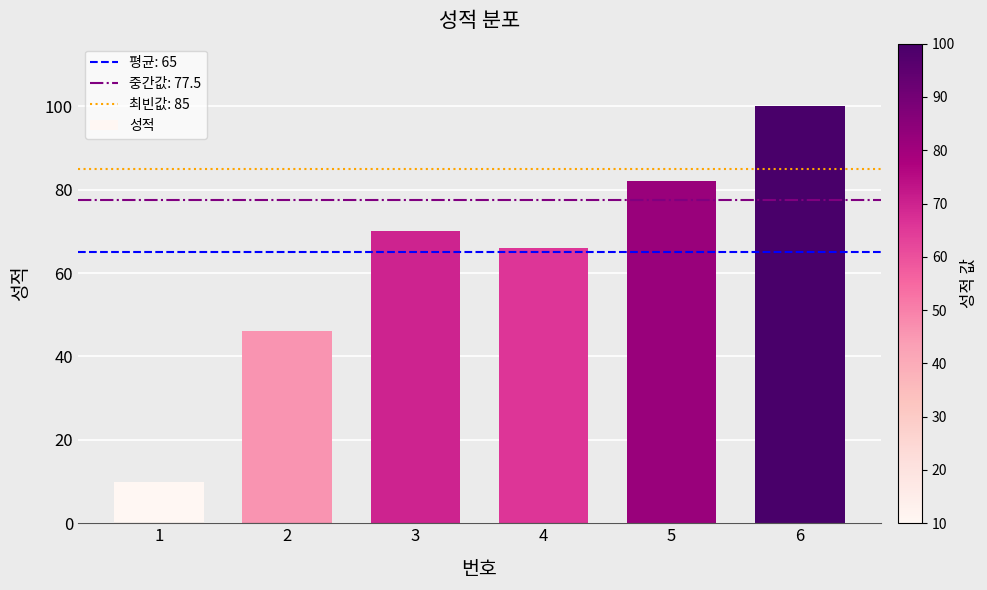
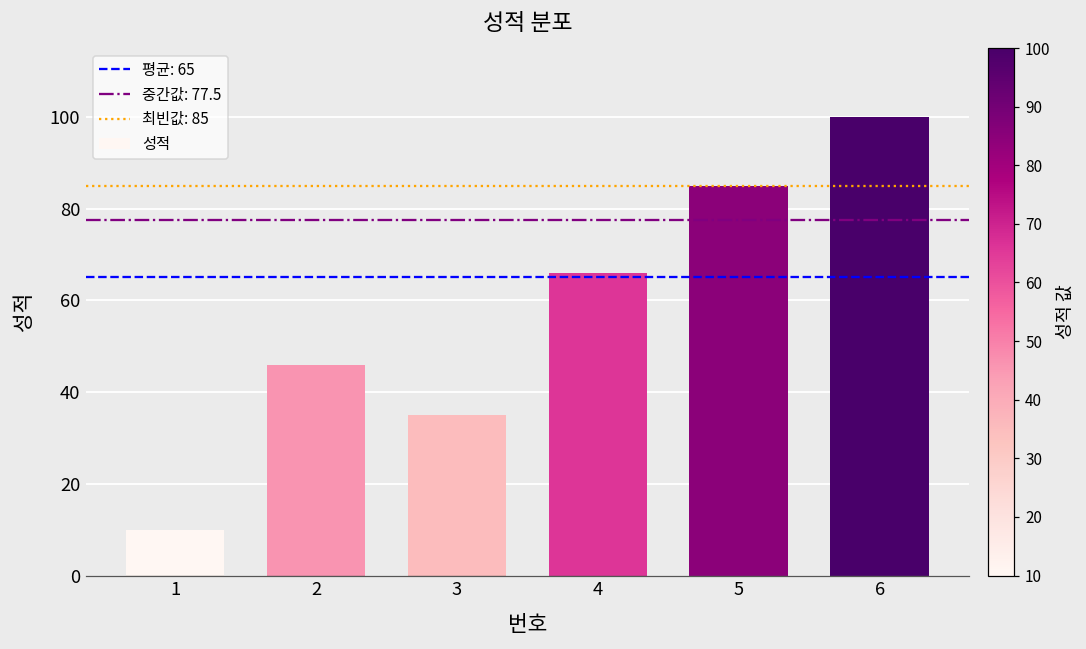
  {
    "1": 10,
    "2": 46,
-   "3": 70,
+   "3": 35,
    "4": 66,
-   "5": 82,
+   "5": 85,
    "6": 100
  }
